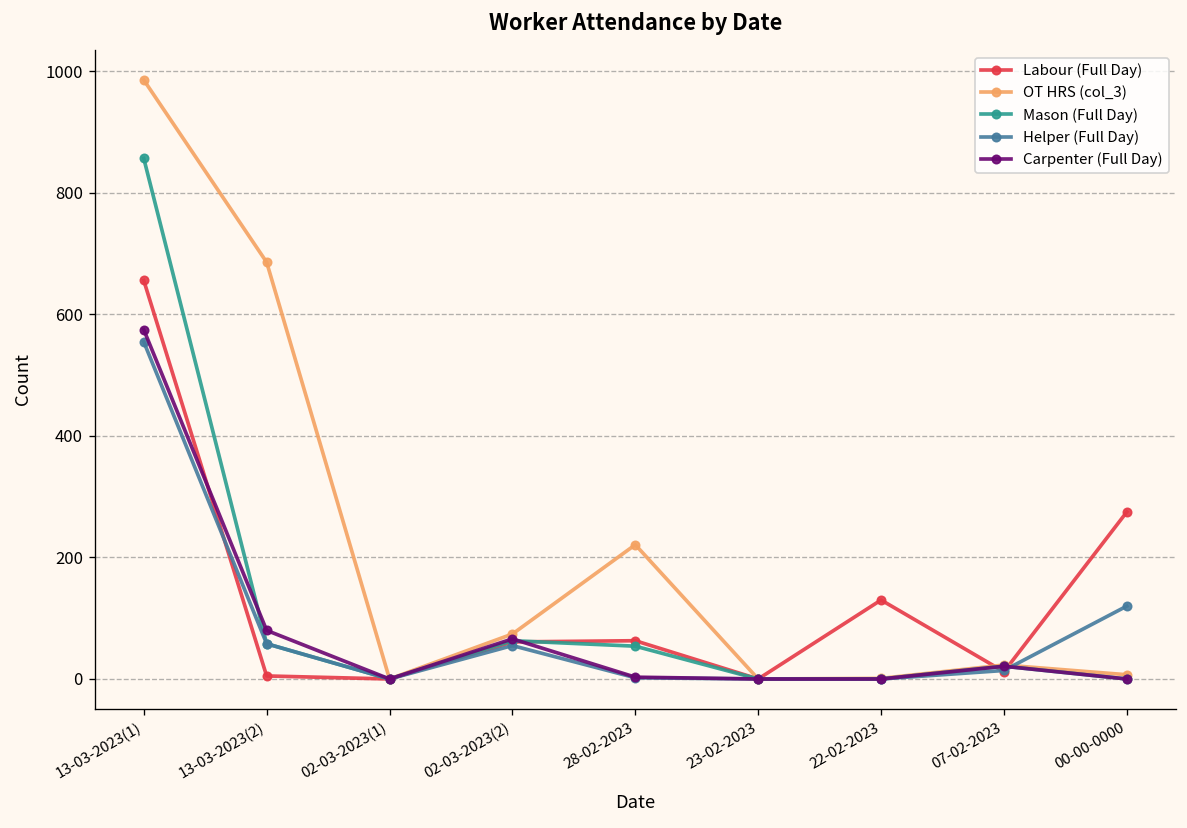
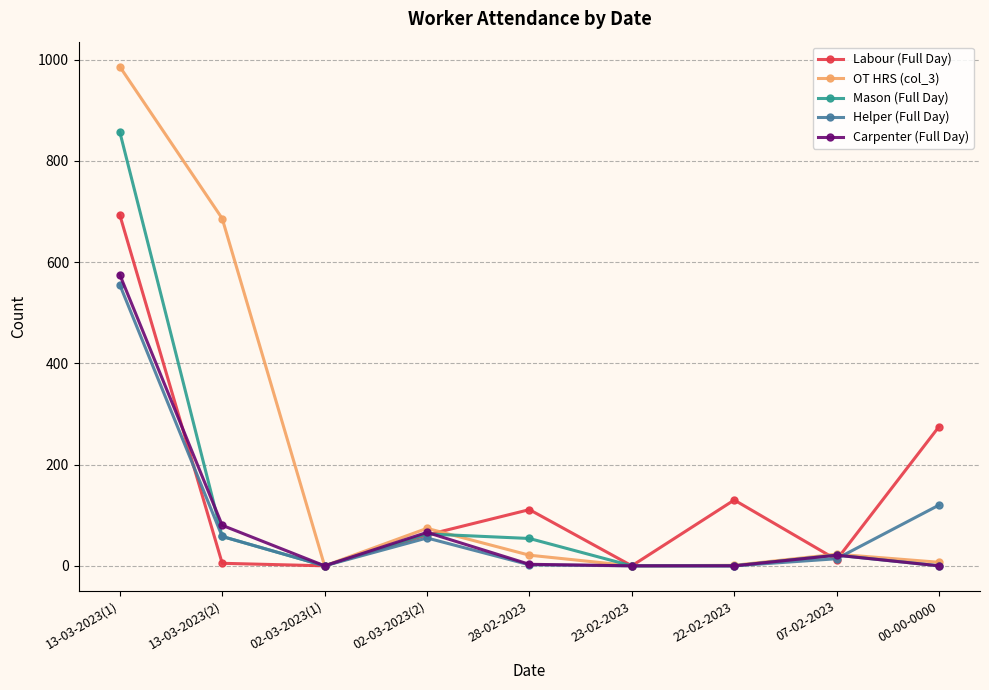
  {
    "Labour (Full Day)": {
-     "13-03-2023(1)": 660,
+     "13-03-2023(1)": 690,
      "13-03-2023(2)": 10,
-     "28-02-2023": 60,
+     "28-02-2023": 110,
      "22-02-2023": 130,
      "00-00-0000": 280
    },
    "OT HRS (col_3)": {
      "13-03-2023(1)": 990,
      "13-03-2023(2)": 690,
      "02-03-2023(2)": 70,
-     "28-02-2023": 220,
+     "28-02-2023": 20,
      "00-00-0000": 10
    },
    "Carpenter (Full Day)": {
      "13-03-2023(1)": 580,
      "13-03-2023(2)": 80
    }
  }
